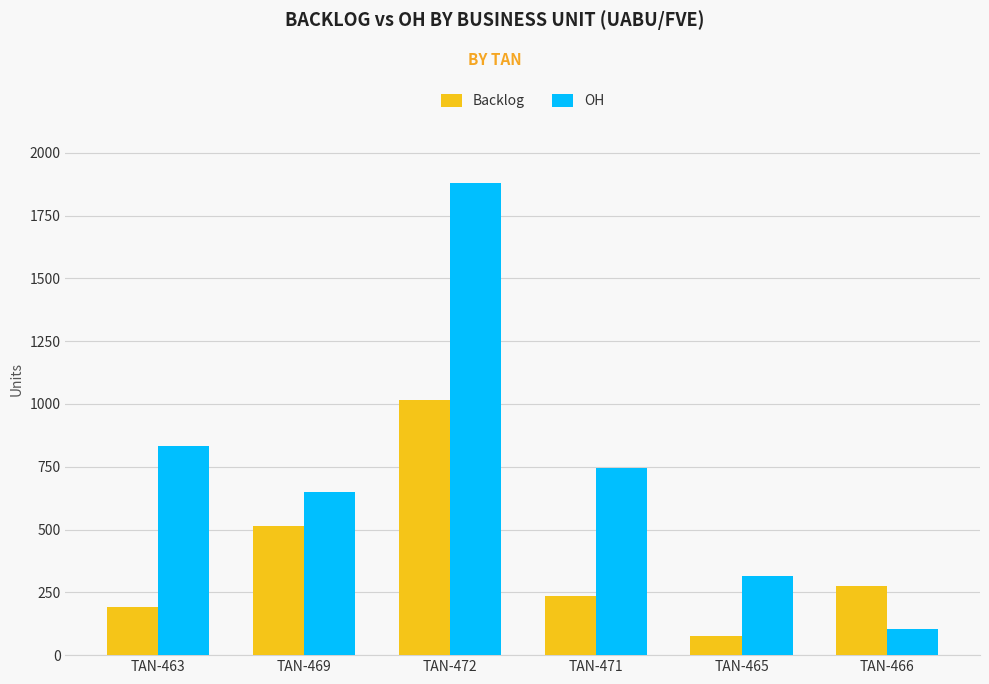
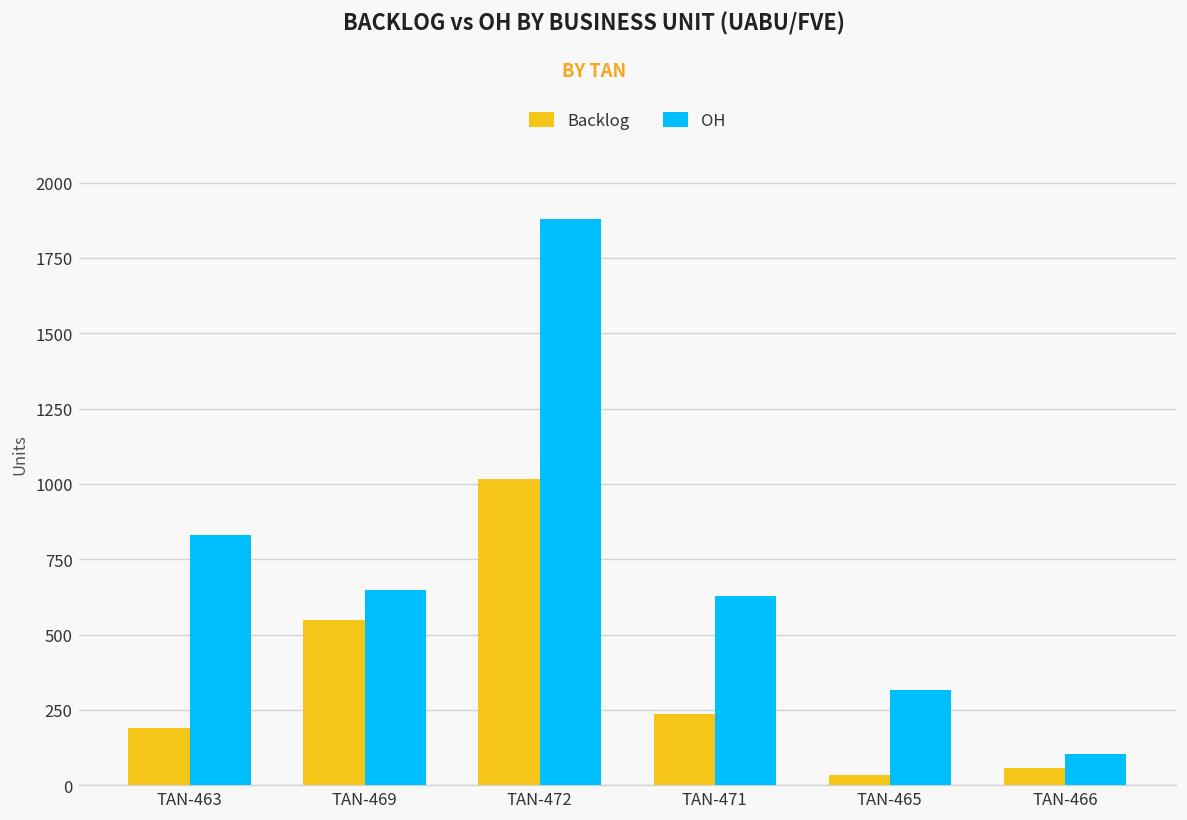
  {
    "Backlog": {
      "TAN-463": 190,
-     "TAN-469": 520,
+     "TAN-469": 550,
      "TAN-472": 1020,
      "TAN-471": 240,
-     "TAN-465": 80,
-     "TAN-466": 280
+     "TAN-465": 40,
+     "TAN-466": 60
    },
    "OH": {
      "TAN-463": 830,
      "TAN-469": 650,
      "TAN-472": 1880,
-     "TAN-471": 750,
+     "TAN-471": 630,
      "TAN-465": 320,
      "TAN-466": 110
    }
  }
